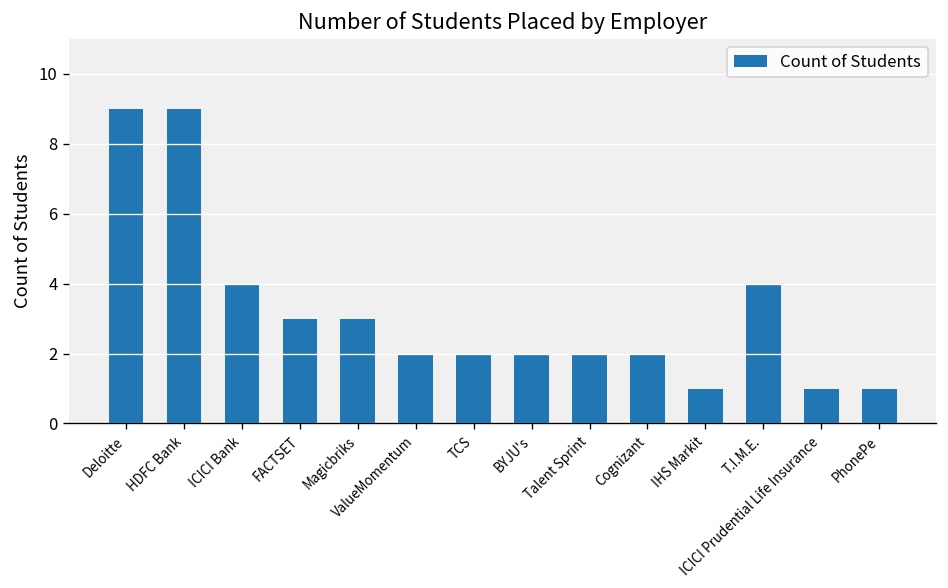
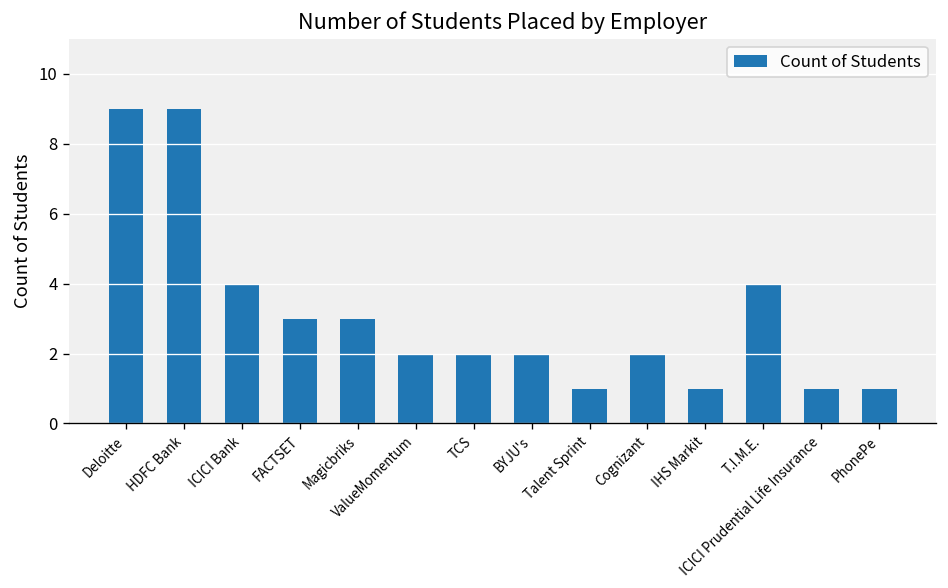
  {
    "Deloitte": 9,
    "HDFC Bank": 9,
    "ICICI Bank": 4,
    "FACTSET": 3,
    "Magicbriks": 3,
    "ValueMomentum": 2,
    "TCS": 2,
    "BYJU's": 2,
-   "Talent Sprint": 2,
+   "Talent Sprint": 1,
    "Cognizant": 2,
    "IHS Markit": 1,
    "T.I.M.E.": 4,
    "ICICI Prudential Life Insurance": 1,
    "PhonePe": 1
  }
